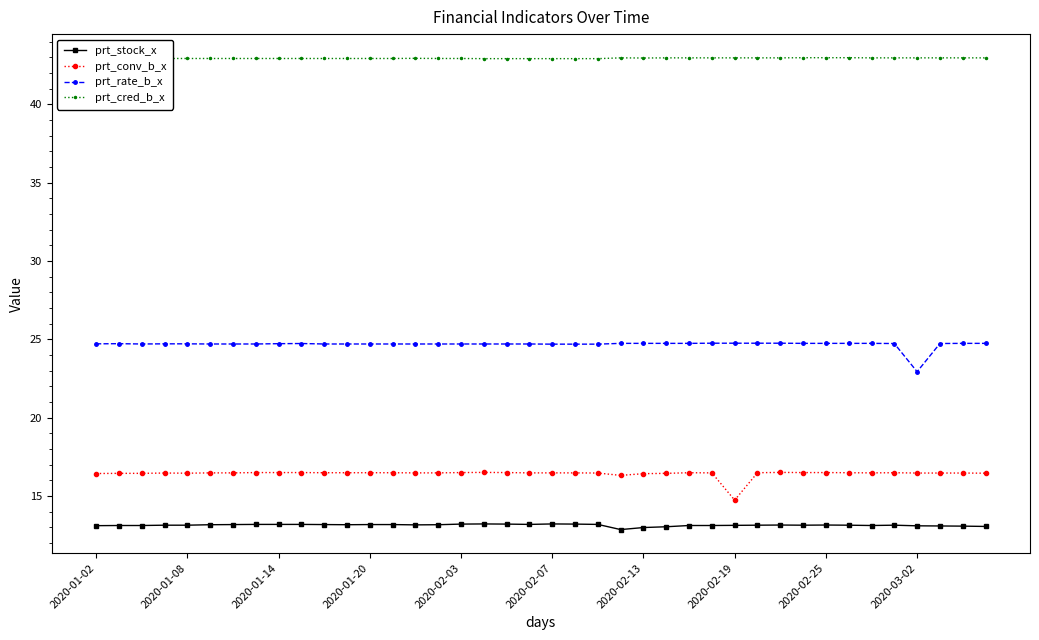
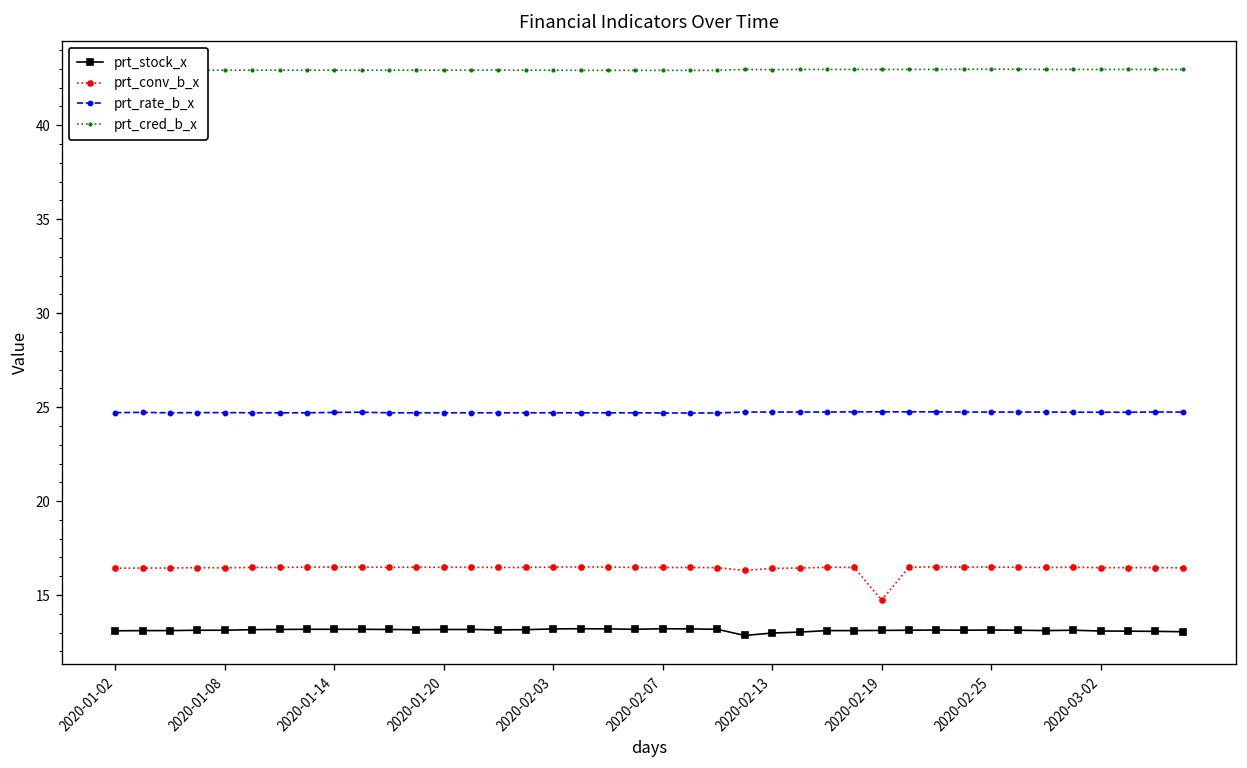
  {
    "prt_stock_x": {
      "2020-01-02": 13.1,
      "2020-01-08": 13.1,
      "2020-01-14": 13.2,
      "2020-01-20": 13.2,
      "2020-02-03": 13.2,
      "2020-02-07": 13.2,
      "2020-02-13": 13.0,
      "2020-02-19": 13.1,
      "2020-02-25": 13.1,
      "2020-03-02": 13.1
    },
    "prt_conv_b_x": {
      "2020-01-02": 16.4,
      "2020-01-08": 16.5,
      "2020-01-14": 16.5,
      "2020-01-20": 16.5,
      "2020-02-03": 16.5,
      "2020-02-07": 16.5,
      "2020-02-13": 16.4,
      "2020-02-19": 14.7,
      "2020-02-25": 16.5,
      "2020-03-02": 16.5
    },
    "prt_rate_b_x": {
      "2020-01-02": 24.7,
      "2020-01-08": 24.7,
      "2020-01-14": 24.7,
      "2020-01-20": 24.7,
      "2020-02-03": 24.7,
      "2020-02-07": 24.7,
      "2020-02-13": 24.7,
      "2020-02-19": 24.8,
      "2020-02-25": 24.7,
-     "2020-03-02": 22.9
+     "2020-03-02": 24.7
    },
    "prt_cred_b_x": {
      "2020-01-08": 42.9,
      "2020-01-14": 42.9,
      "2020-01-20": 42.9,
      "2020-02-03": 42.9,
      "2020-02-07": 42.9,
      "2020-02-13": 43.0,
      "2020-02-19": 43.0,
      "2020-02-25": 43.0,
      "2020-03-02": 43.0
    }
  }
